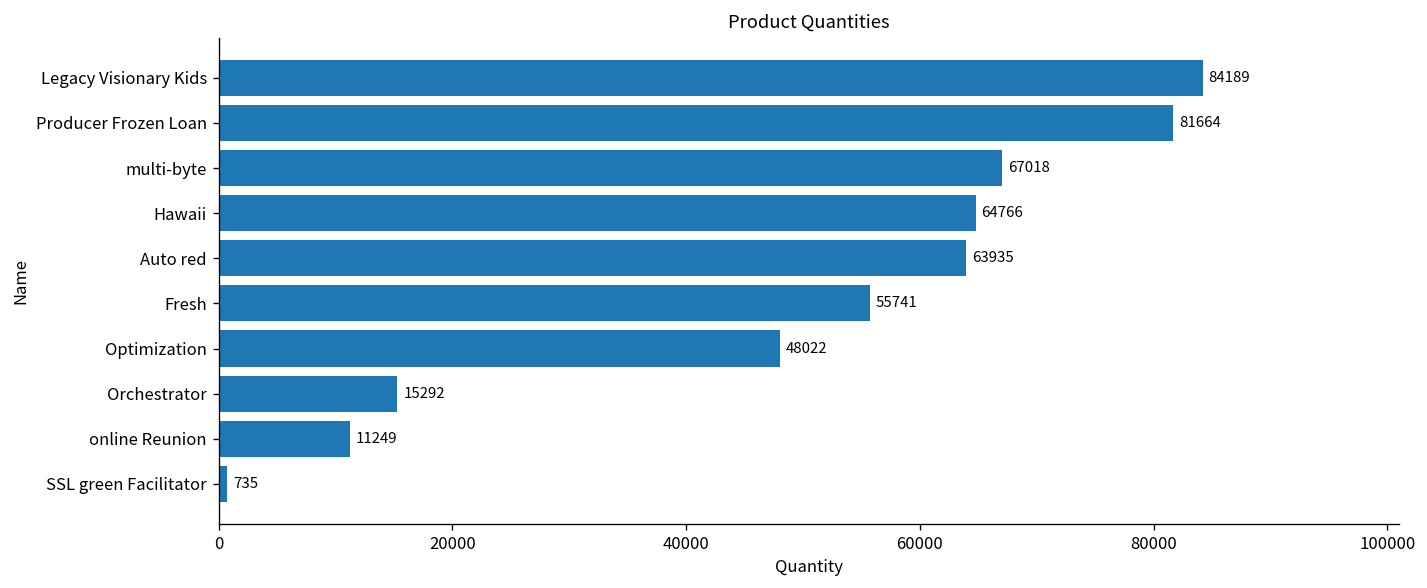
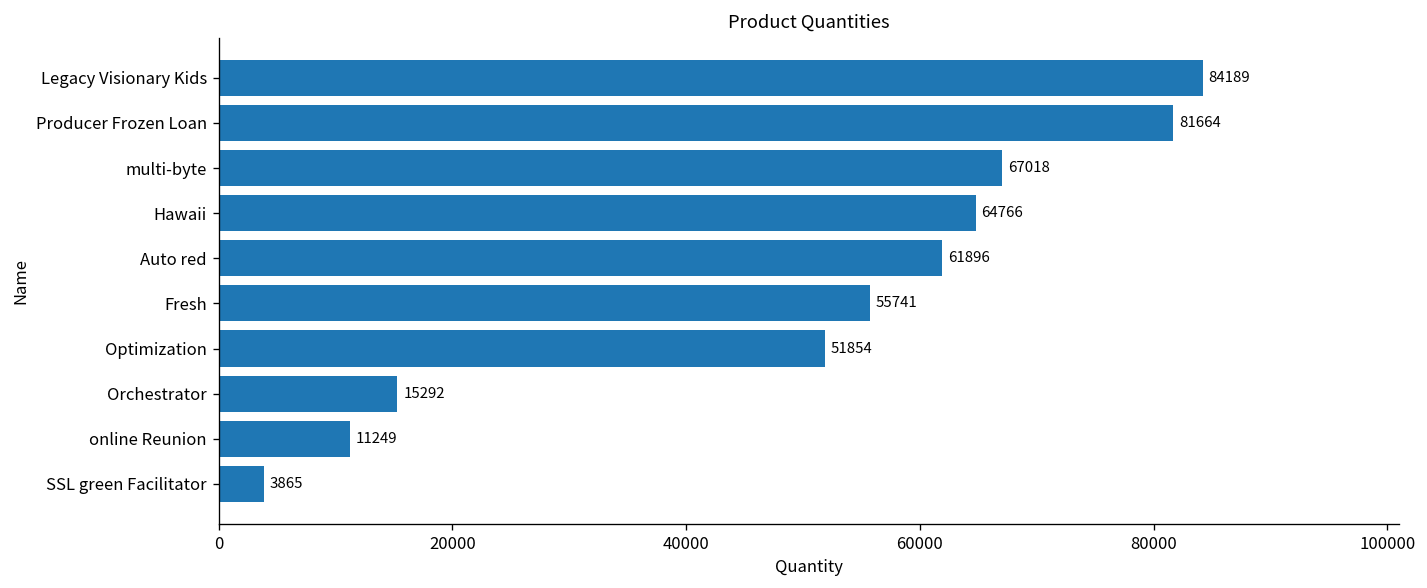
  {
    "Legacy Visionary Kids": 84189,
    "Producer Frozen Loan": 81664,
    "multi-byte": 67018,
    "Hawaii": 64766,
-   "Auto red": 63935,
+   "Auto red": 61896,
    "Fresh": 55741,
-   "Optimization": 48022,
+   "Optimization": 51854,
    "Orchestrator": 15292,
    "online Reunion": 11249,
-   "SSL green Facilitator": 735
+   "SSL green Facilitator": 3865
  }
